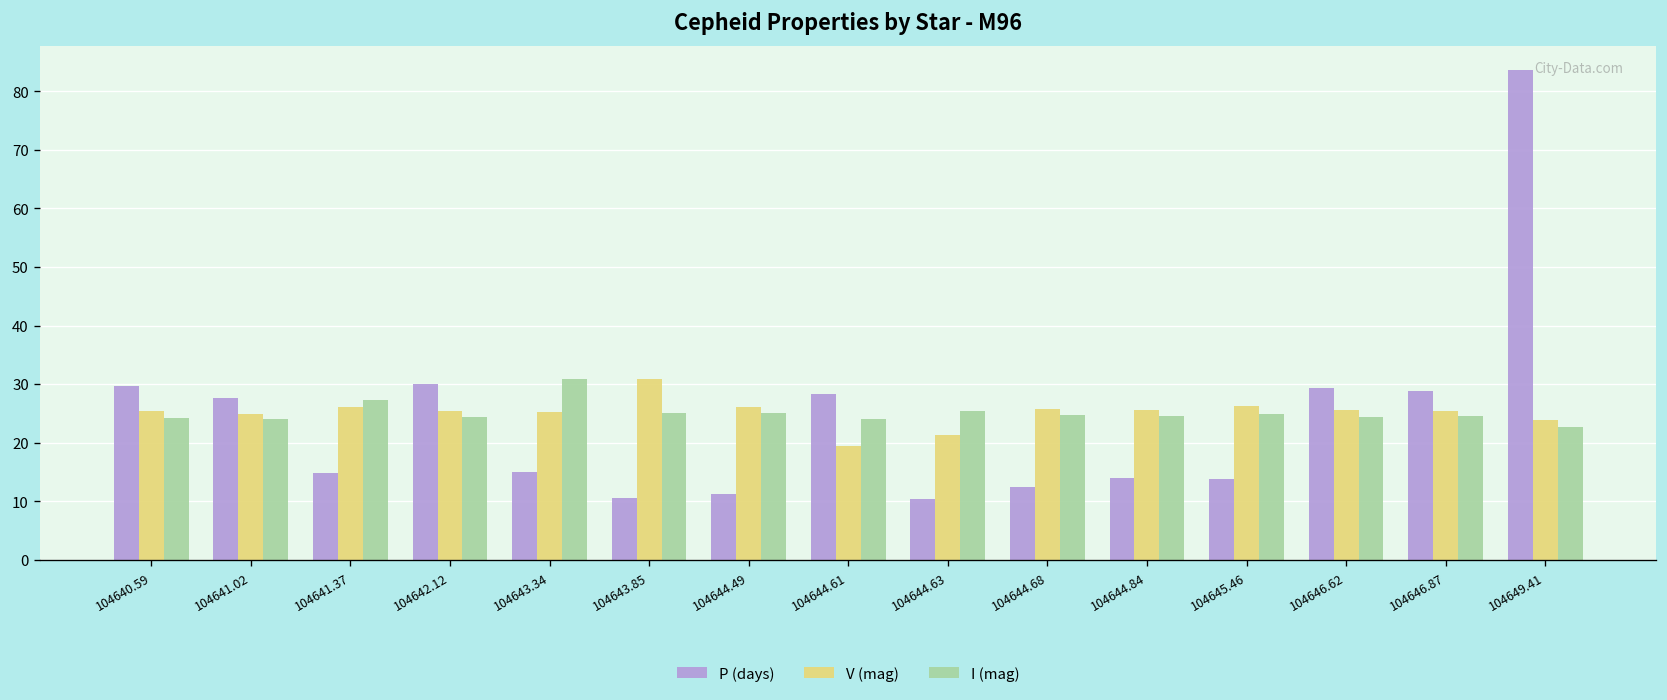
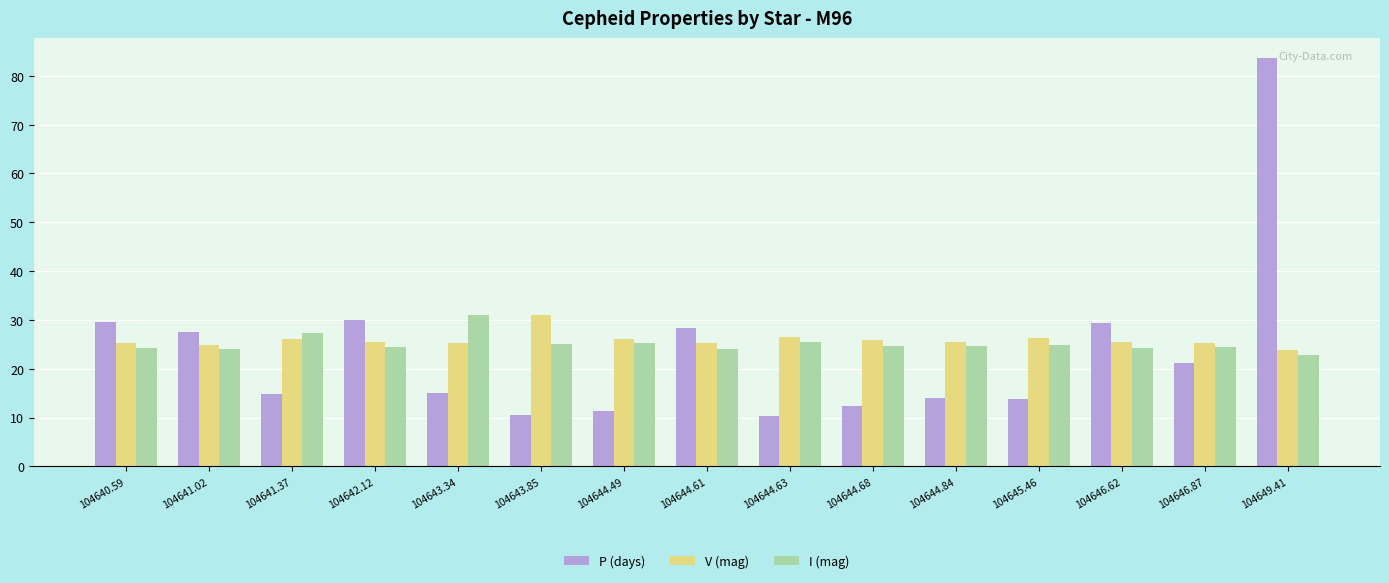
  {
    "P (days)": {
      "104640.59": 30,
      "104641.02": 28,
      "104641.37": 15,
      "104642.12": 30,
      "104643.34": 15,
      "104643.85": 11,
      "104644.49": 11,
      "104644.61": 28,
      "104644.63": 10,
      "104644.68": 12,
      "104644.84": 14,
      "104645.46": 14,
      "104646.62": 29,
-     "104646.87": 29,
+     "104646.87": 21,
      "104649.41": 84
    },
    "V (mag)": {
      "104640.59": 25,
      "104641.02": 25,
      "104641.37": 26,
      "104642.12": 25,
      "104643.34": 25,
      "104643.85": 31,
      "104644.49": 26,
-     "104644.61": 19,
-     "104644.63": 21,
+     "104644.61": 25,
+     "104644.63": 26,
      "104644.68": 26,
      "104644.84": 26,
      "104645.46": 26,
      "104646.62": 26,
      "104646.87": 25,
      "104649.41": 24
    },
    "I (mag)": {
      "104640.59": 24,
      "104641.02": 24,
      "104641.37": 27,
      "104642.12": 24,
      "104643.34": 31,
      "104643.85": 25,
      "104644.49": 25,
      "104644.61": 24,
      "104644.63": 25,
      "104644.68": 25,
      "104644.84": 25,
      "104645.46": 25,
      "104646.62": 24,
      "104646.87": 25,
      "104649.41": 23
    }
  }
